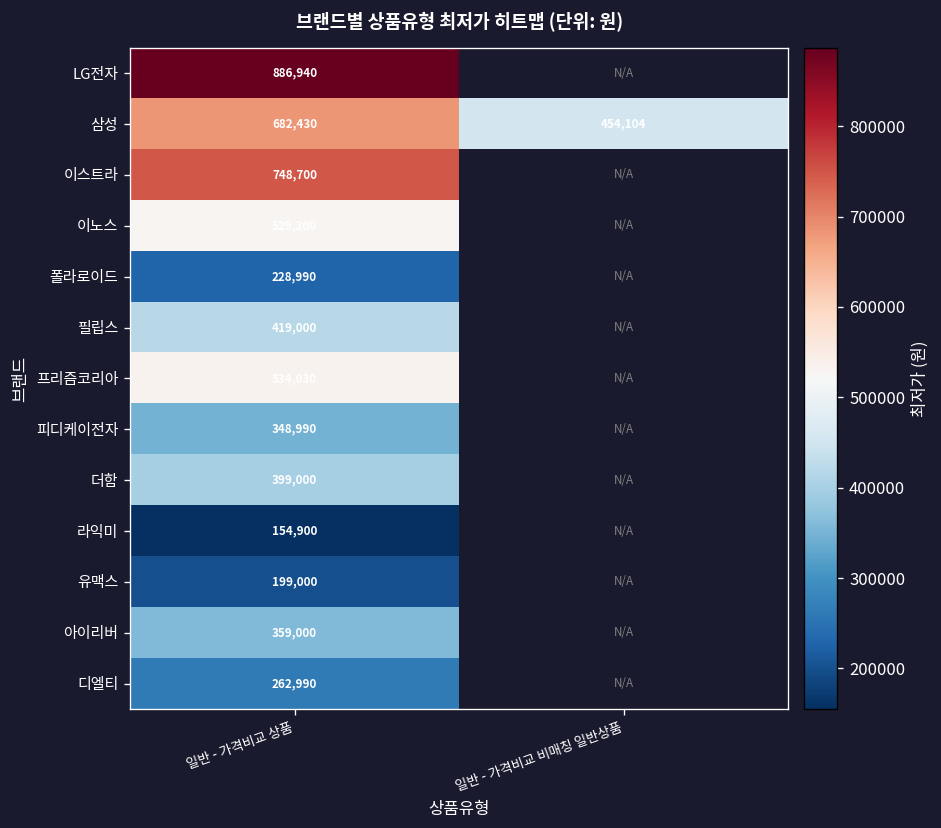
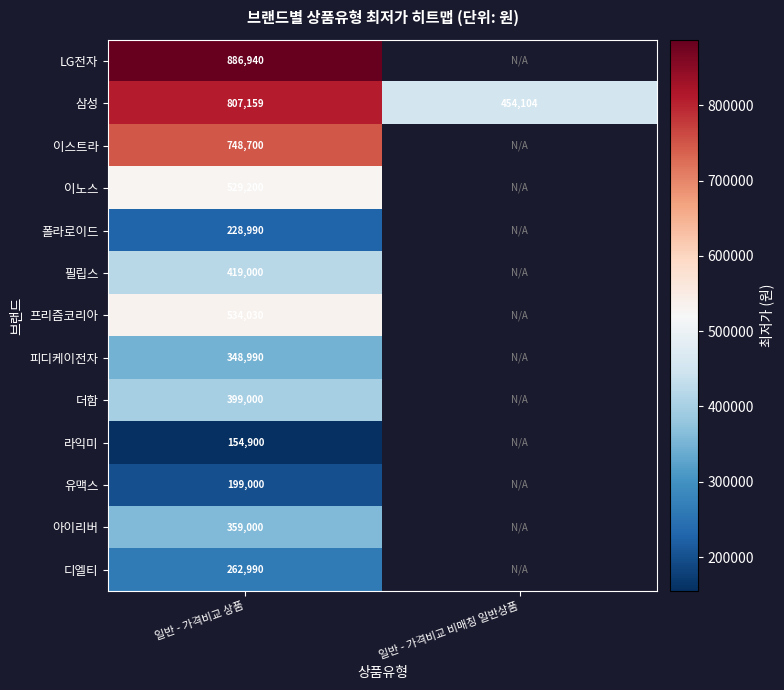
  {
    "LG전자": {
      "일반 - 가격비교 상품": "886,940"
    },
    "삼성": {
-     "일반 - 가격비교 상품": "682,430"
+     "일반 - 가격비교 상품": "807,159"
    },
    "이스트라": {
      "일반 - 가격비교 상품": "748,700"
    },
    "폴라로이드": {
      "일반 - 가격비교 상품": "228,990"
    },
    "필립스": {
      "일반 - 가격비교 상품": "419,000"
    },
    "피디케이전자": {
      "일반 - 가격비교 상품": "348,990"
    },
    "더함": {
      "일반 - 가격비교 상품": "399,000"
    },
    "라익미": {
      "일반 - 가격비교 상품": "154,900"
    },
    "유맥스": {
      "일반 - 가격비교 상품": "199,000"
    },
    "아이리버": {
      "일반 - 가격비교 상품": "359,000"
    },
    "디엘티": {
      "일반 - 가격비교 상품": "262,990"
    }
  }
